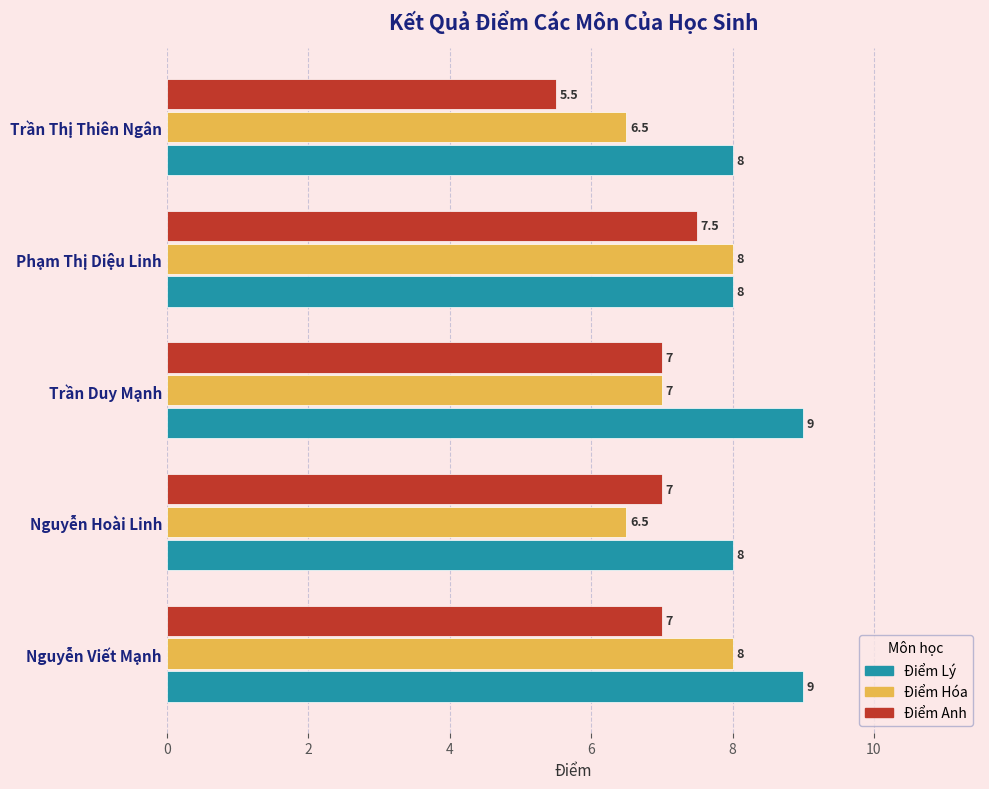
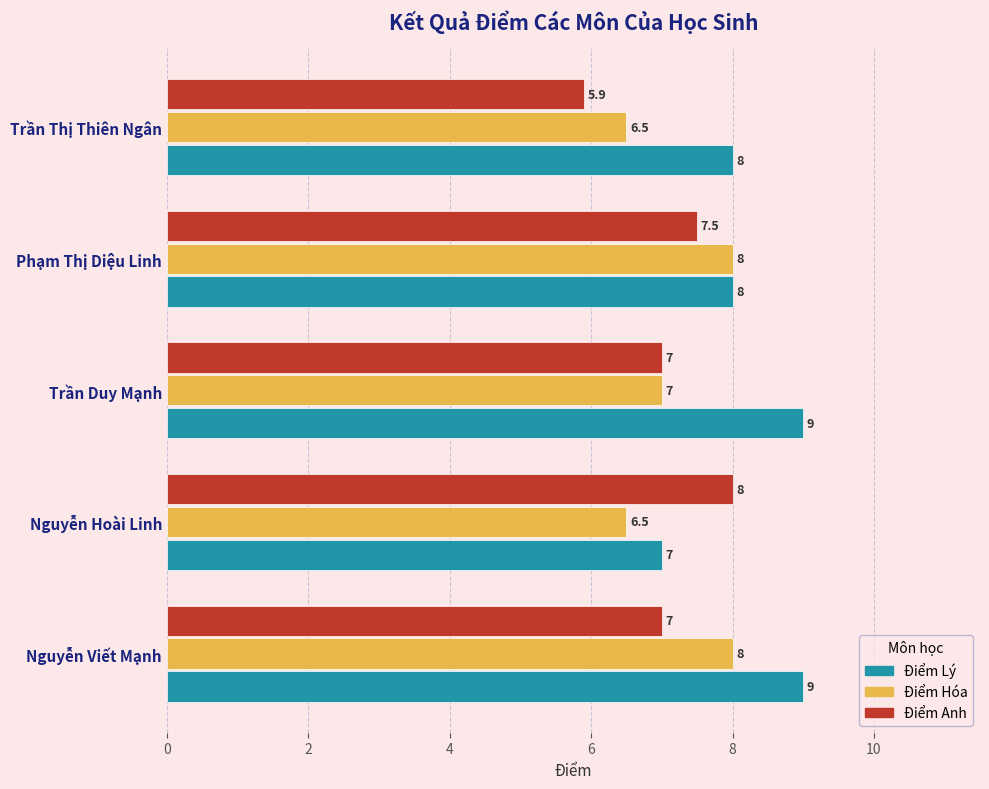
  {
    "Điểm Lý": {
      "Trần Thị Thiên Ngân": 8,
      "Phạm Thị Diệu Linh": 8,
      "Trần Duy Mạnh": 9,
-     "Nguyễn Hoài Linh": 8,
+     "Nguyễn Hoài Linh": 7,
      "Nguyễn Viết Mạnh": 9
    },
    "Điểm Hóa": {
      "Trần Thị Thiên Ngân": 6.5,
      "Phạm Thị Diệu Linh": 8,
      "Trần Duy Mạnh": 7,
      "Nguyễn Hoài Linh": 6.5,
      "Nguyễn Viết Mạnh": 8
    },
    "Điểm Anh": {
-     "Trần Thị Thiên Ngân": 5.5,
+     "Trần Thị Thiên Ngân": 5.9,
      "Phạm Thị Diệu Linh": 7.5,
      "Trần Duy Mạnh": 7,
-     "Nguyễn Hoài Linh": 7,
+     "Nguyễn Hoài Linh": 8,
      "Nguyễn Viết Mạnh": 7
    }
  }
